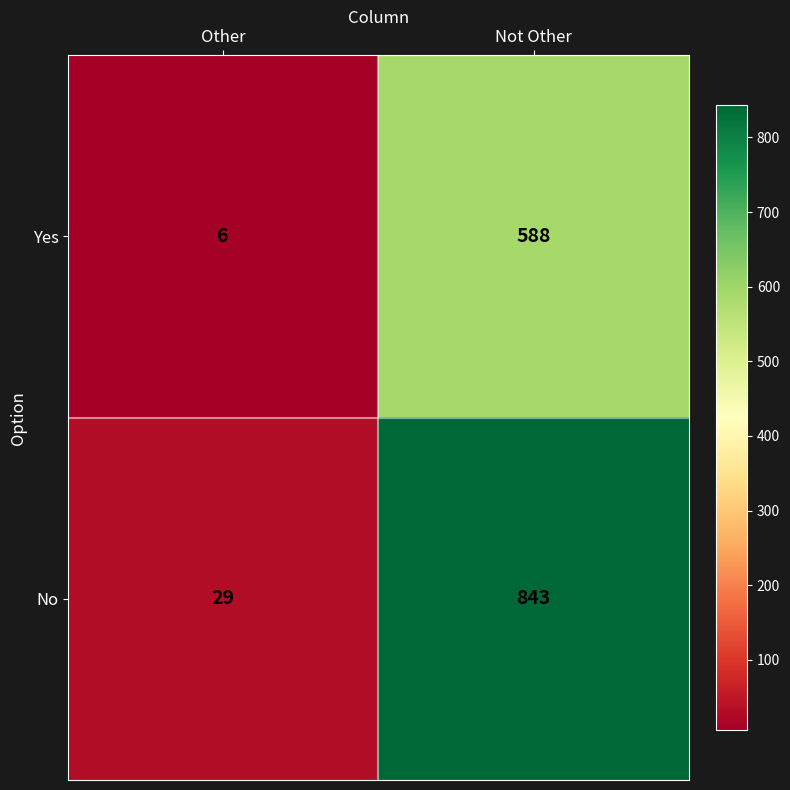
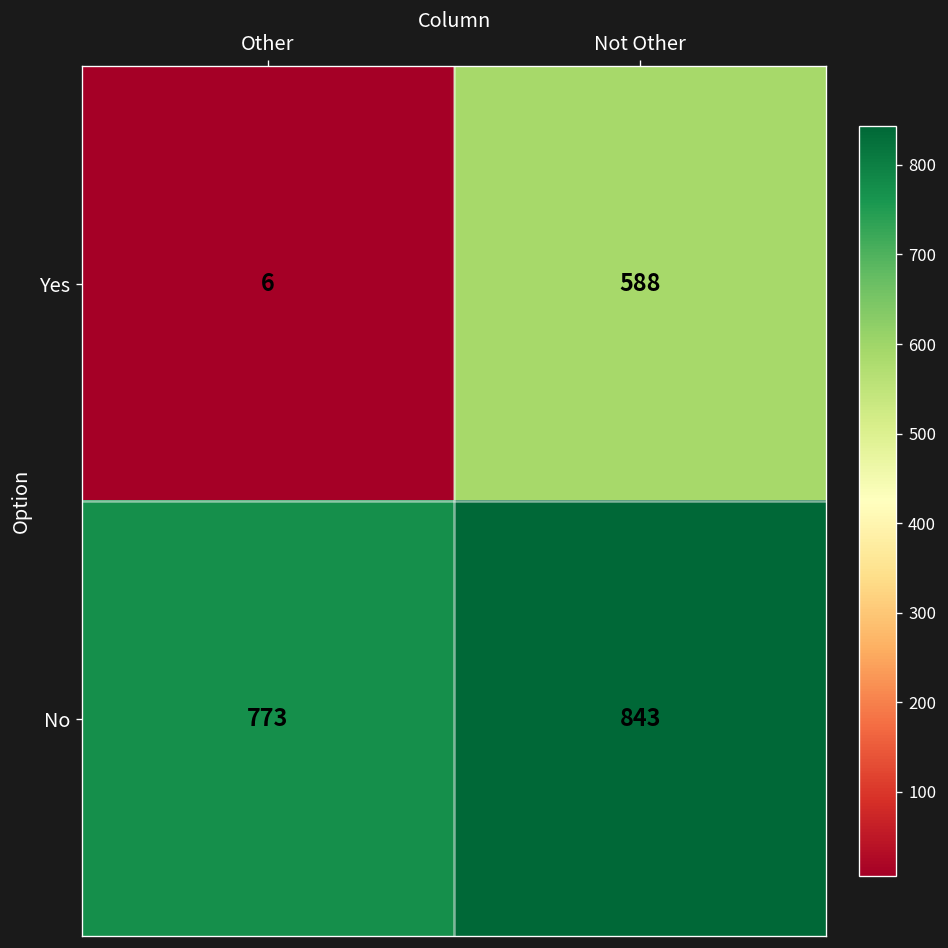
  {
    "Yes": {
      "Other": 6,
      "Not Other": 588
    },
    "No": {
-     "Other": 29,
+     "Other": 773,
      "Not Other": 843
    }
  }
